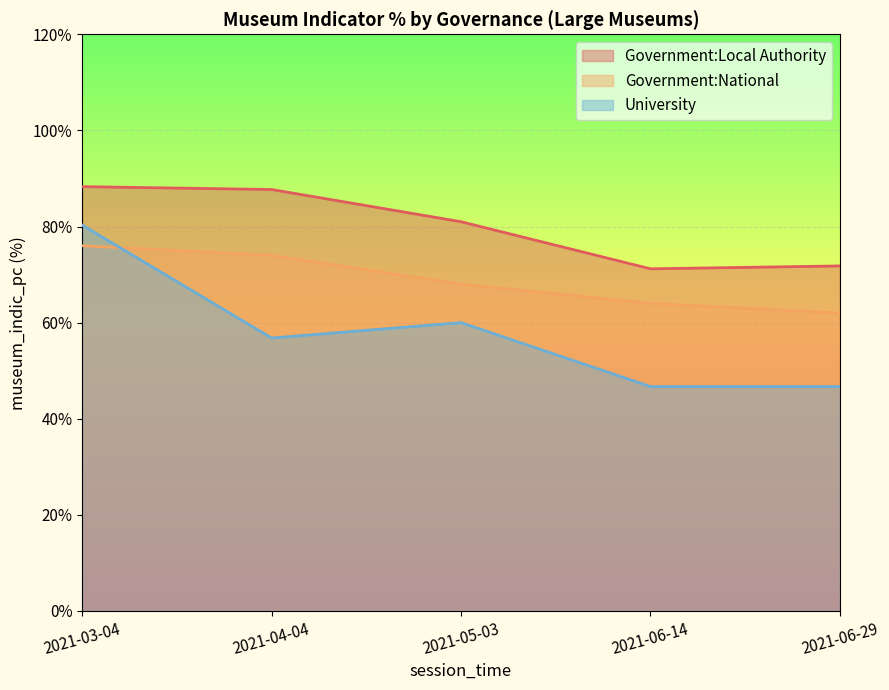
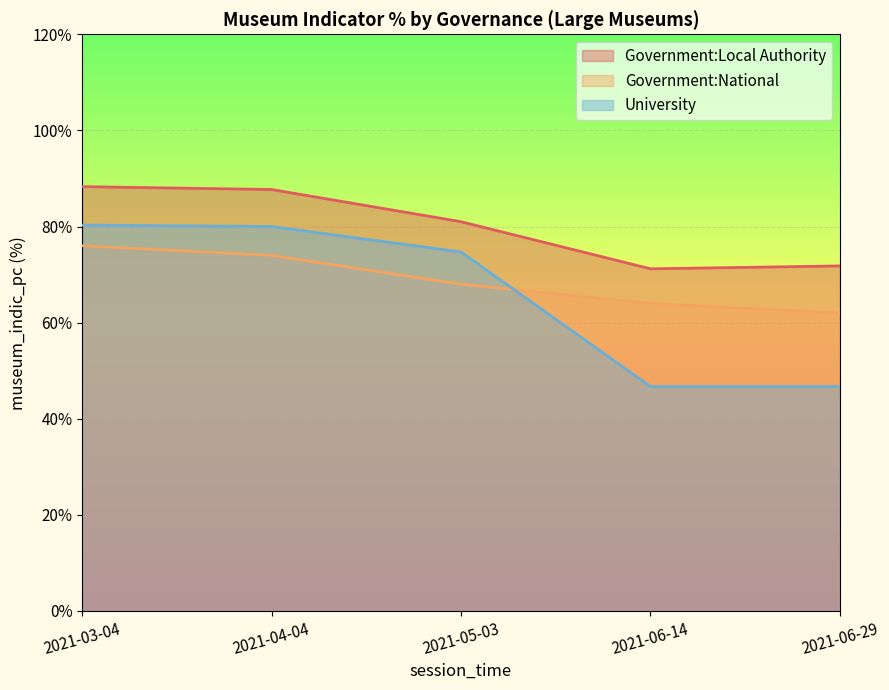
  {
    "University": {
      "2021-03-04": "80%",
-     "2021-04-04": "57%",
-     "2021-05-03": "60%",
+     "2021-04-04": "80%",
+     "2021-05-03": "75%",
      "2021-06-14": "47%",
      "2021-06-29": "47%"
    }
  }
